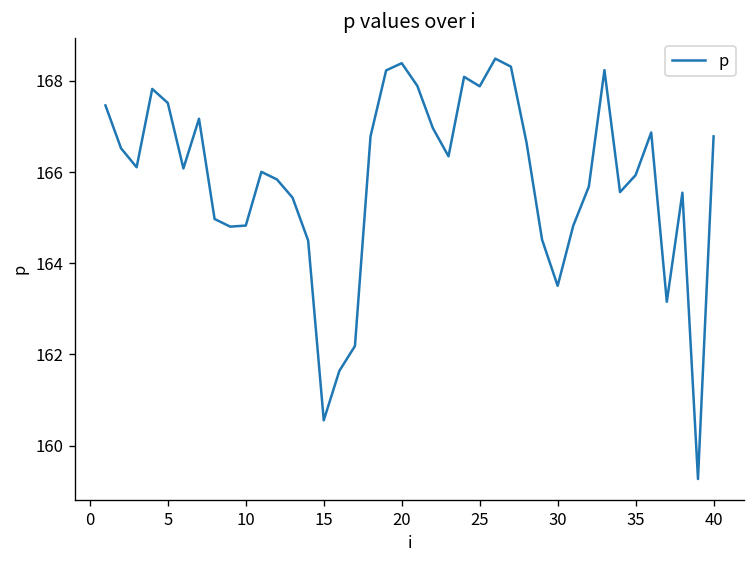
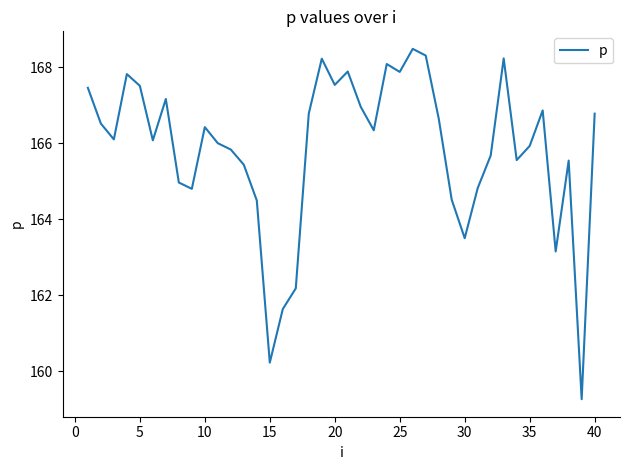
  {
    "5": 167.5,
-   "10": 164.8,
-   "15": 160.6,
-   "20": 168.4,
+   "10": 166.4,
+   "15": 160.2,
+   "20": 167.5,
    "25": 167.9,
    "30": 163.5,
    "35": 165.9,
    "40": 166.8
  }
